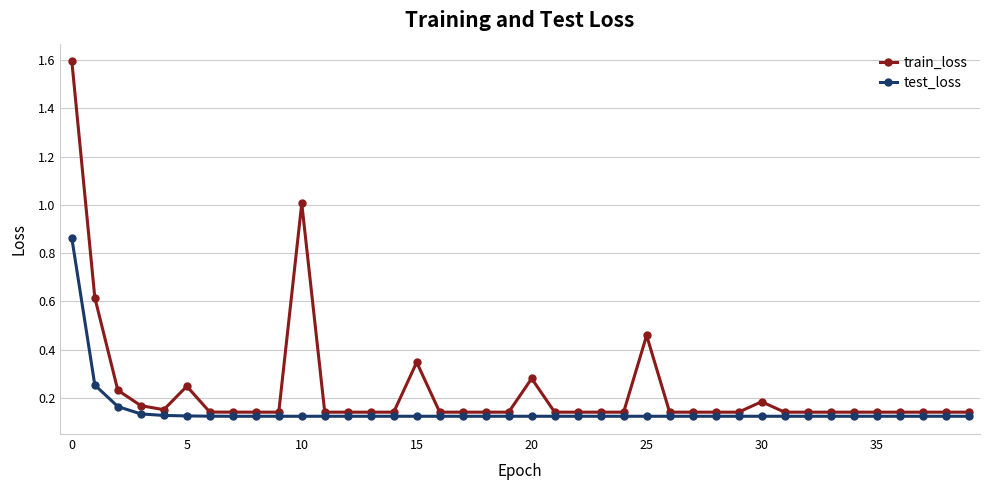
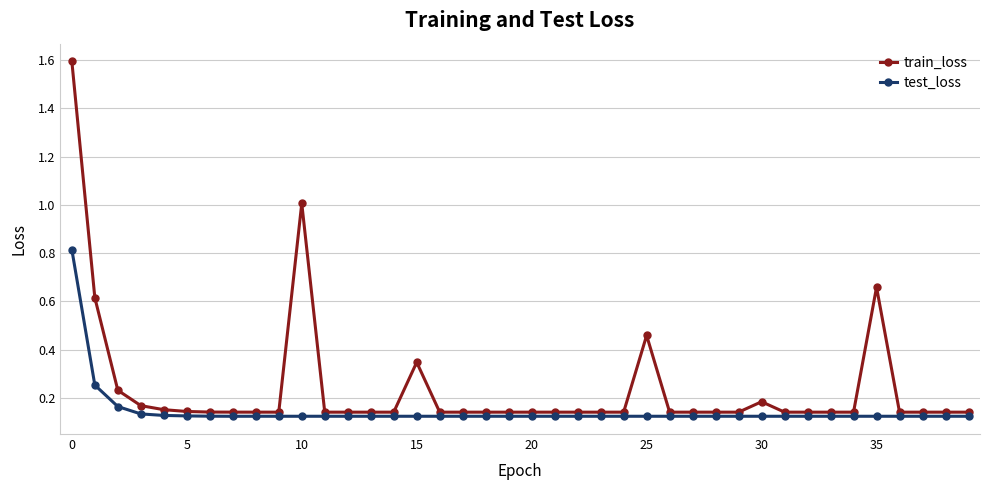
  {
    "train_loss": {
      "0": 1.59,
-     "5": 0.25,
+     "5": 0.14,
      "10": 1.01,
      "15": 0.35,
-     "20": 0.28,
+     "20": 0.14,
      "25": 0.46,
      "30": 0.18,
-     "35": 0.14
+     "35": 0.66
    },
    "test_loss": {
-     "0": 0.86,
+     "0": 0.81,
      "5": 0.13,
      "10": 0.12,
      "15": 0.12,
      "20": 0.12,
      "25": 0.12,
      "30": 0.12,
      "35": 0.12
    }
  }
